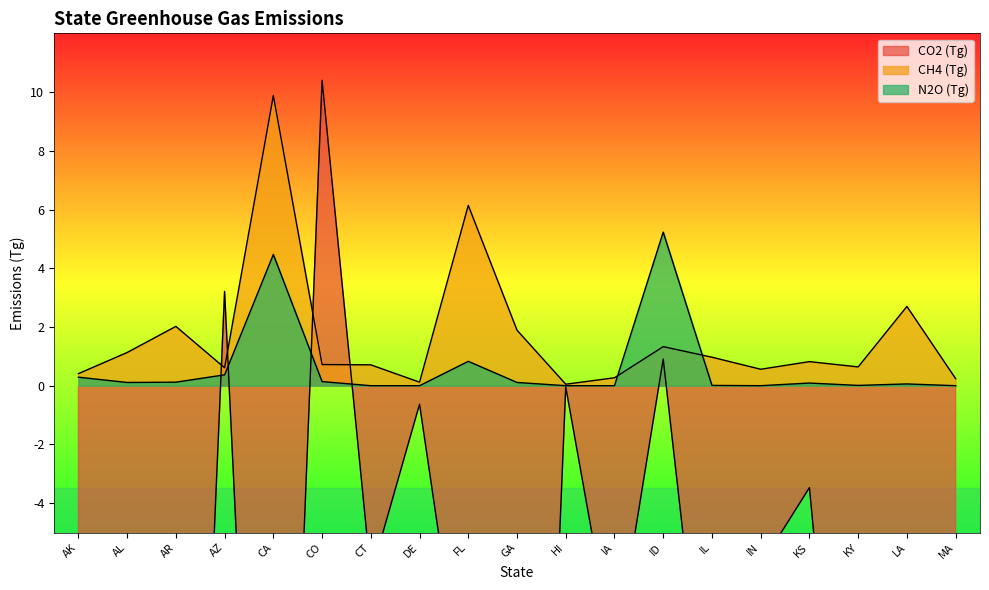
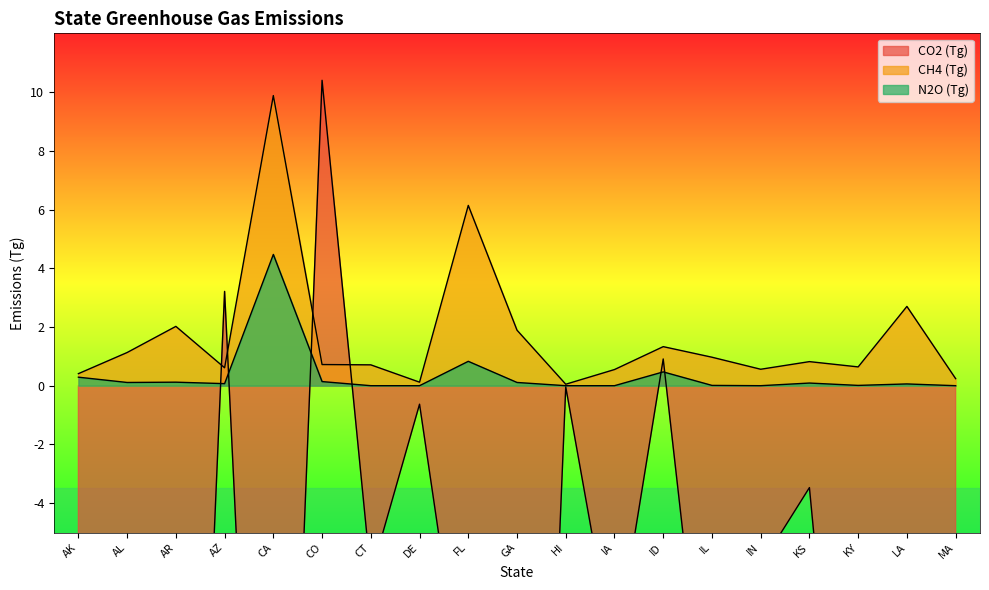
  {
    "CH4 (Tg)": {
      "AK": 0.4,
      "AL": 1.1,
      "AR": 2.0,
      "AZ": 0.6,
      "CA": 9.9,
      "CO": 0.7,
      "CT": 0.7,
      "DE": 0.1,
      "FL": 6.1,
      "GA": 1.9,
-     "IA": 0.3,
+     "IA": 0.6,
      "ID": 1.3,
      "IL": 1.0,
      "IN": 0.6,
      "KS": 0.8,
      "KY": 0.6,
      "LA": 2.7,
      "MA": 0.2
    },
    "N2O (Tg)": {
      "AK": 0.3,
      "AL": 0.1,
      "AR": 0.1,
-     "AZ": 0.4,
+     "AZ": 0.1,
      "CA": 4.5,
      "CO": 0.1,
      "FL": 0.8,
      "GA": 0.1,
-     "ID": 5.2,
+     "ID": 0.5,
      "KS": 0.1
    }
  }
